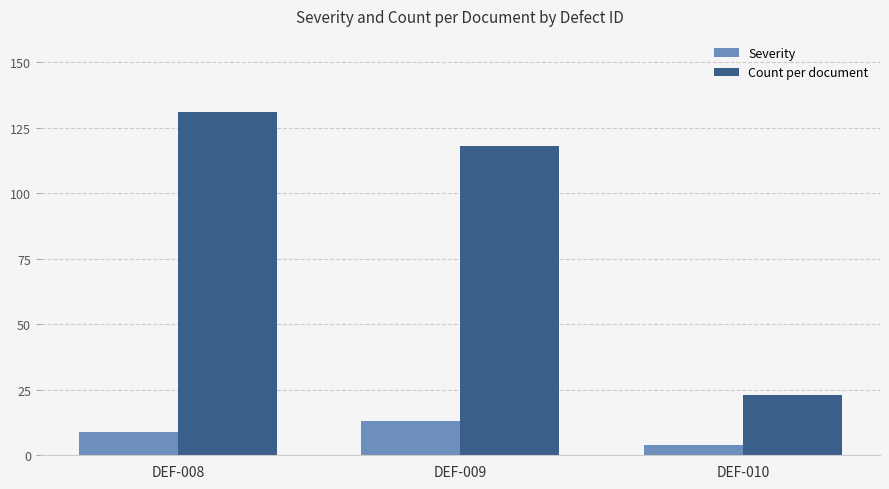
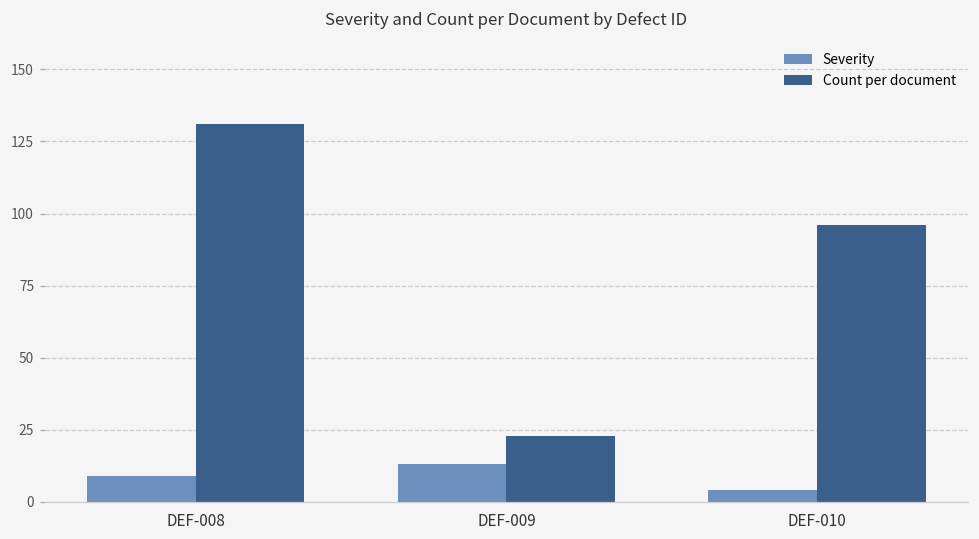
  {
    "Severity": {
      "DEF-008": 9,
      "DEF-009": 13,
      "DEF-010": 4
    },
    "Count per document": {
      "DEF-008": 131,
-     "DEF-009": 118,
-     "DEF-010": 23
+     "DEF-009": 23,
+     "DEF-010": 96
    }
  }
